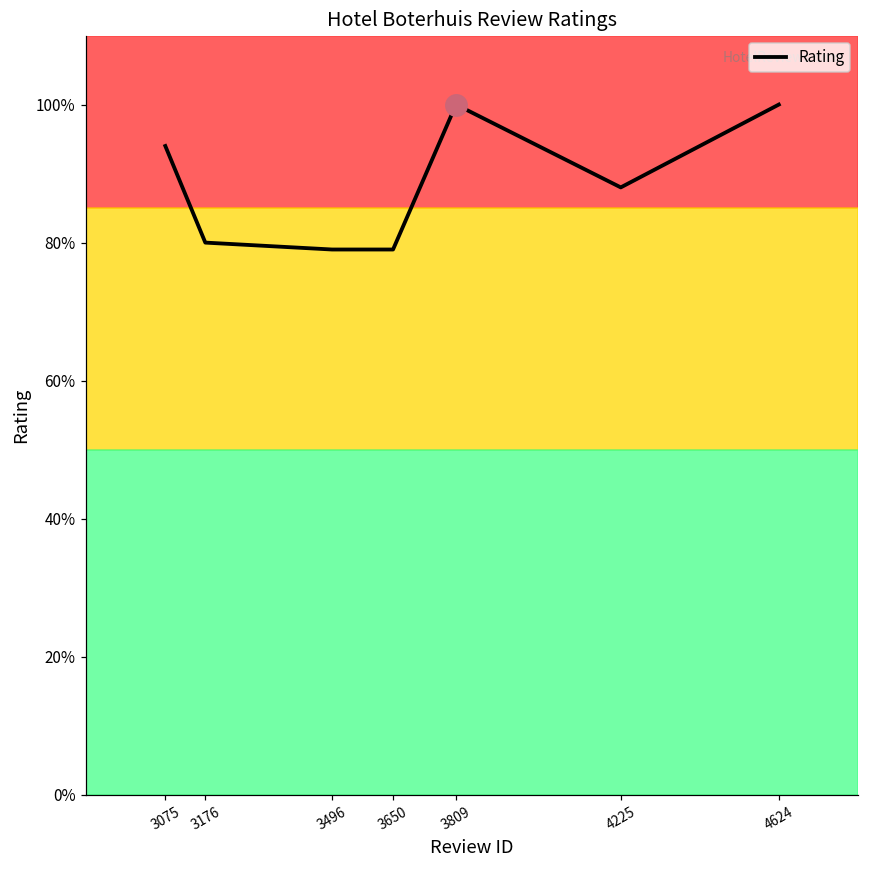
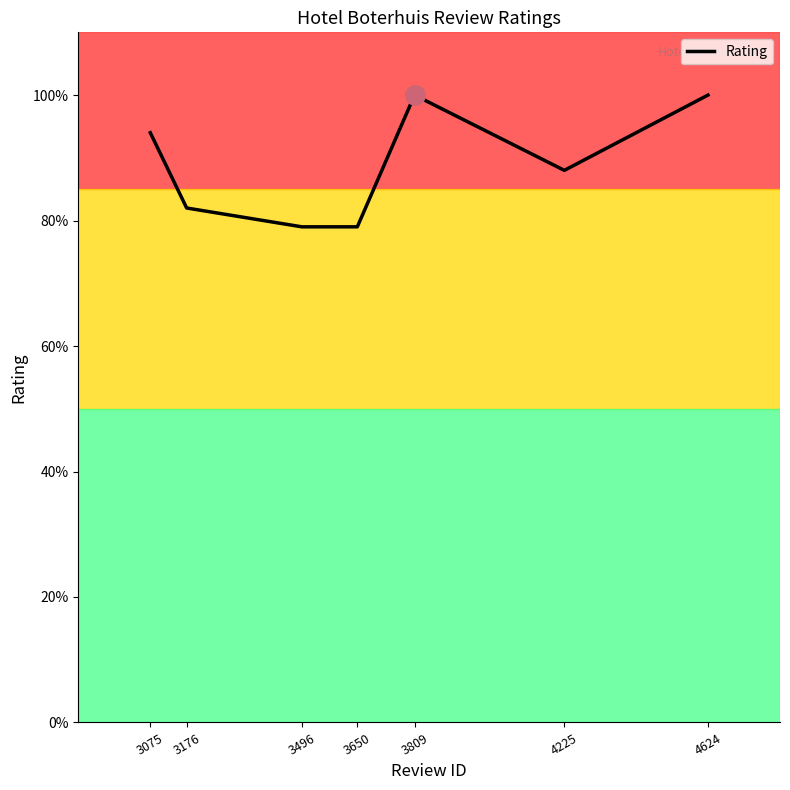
  {
    "Rating": {
      "3075": "94%",
-     "3176": "80%",
+     "3176": "82%",
      "3496": "79%",
      "3650": "79%",
      "4225": "88%",
      "4624": "100%"
    }
  }
